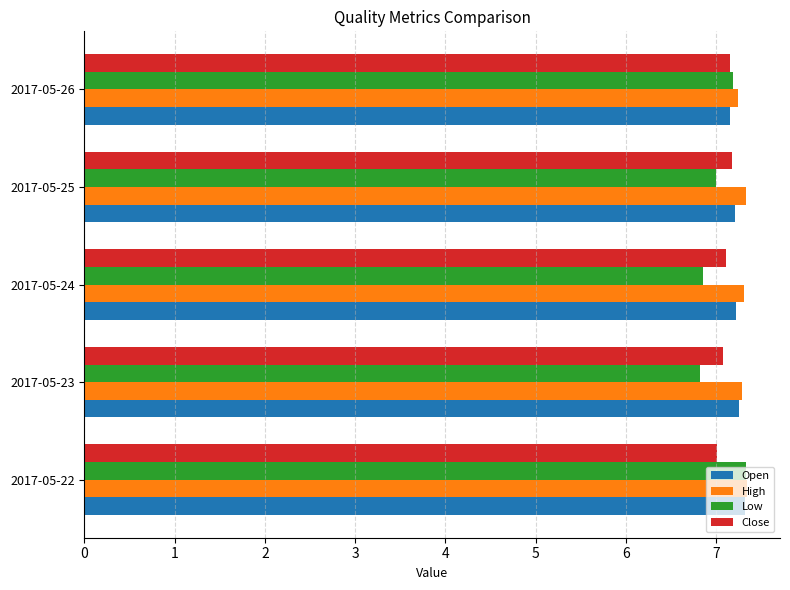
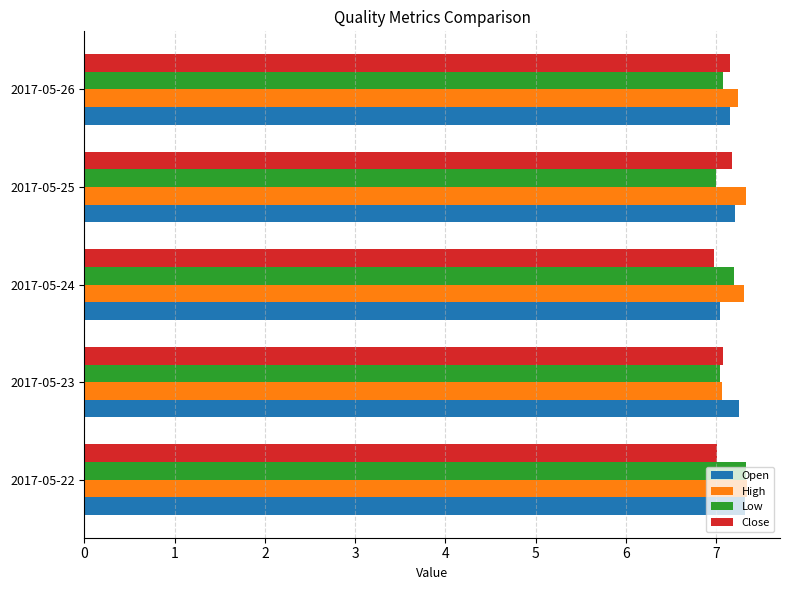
  {
    "Open": {
      "2017-05-26": 7.2,
      "2017-05-25": 7.2,
-     "2017-05-24": 7.2,
+     "2017-05-24": 7.0,
      "2017-05-23": 7.3
    },
    "High": {
      "2017-05-26": 7.2,
      "2017-05-25": 7.3,
      "2017-05-24": 7.3,
-     "2017-05-23": 7.3
+     "2017-05-23": 7.1
    },
    "Low": {
-     "2017-05-26": 7.2,
+     "2017-05-26": 7.1,
      "2017-05-25": 7.0,
-     "2017-05-24": 6.9,
-     "2017-05-23": 6.8
+     "2017-05-24": 7.2,
+     "2017-05-23": 7.0
    },
    "Close": {
      "2017-05-26": 7.2,
      "2017-05-25": 7.2,
-     "2017-05-24": 7.1,
+     "2017-05-24": 7.0,
      "2017-05-23": 7.1,
      "2017-05-22": 7.0
    }
  }
